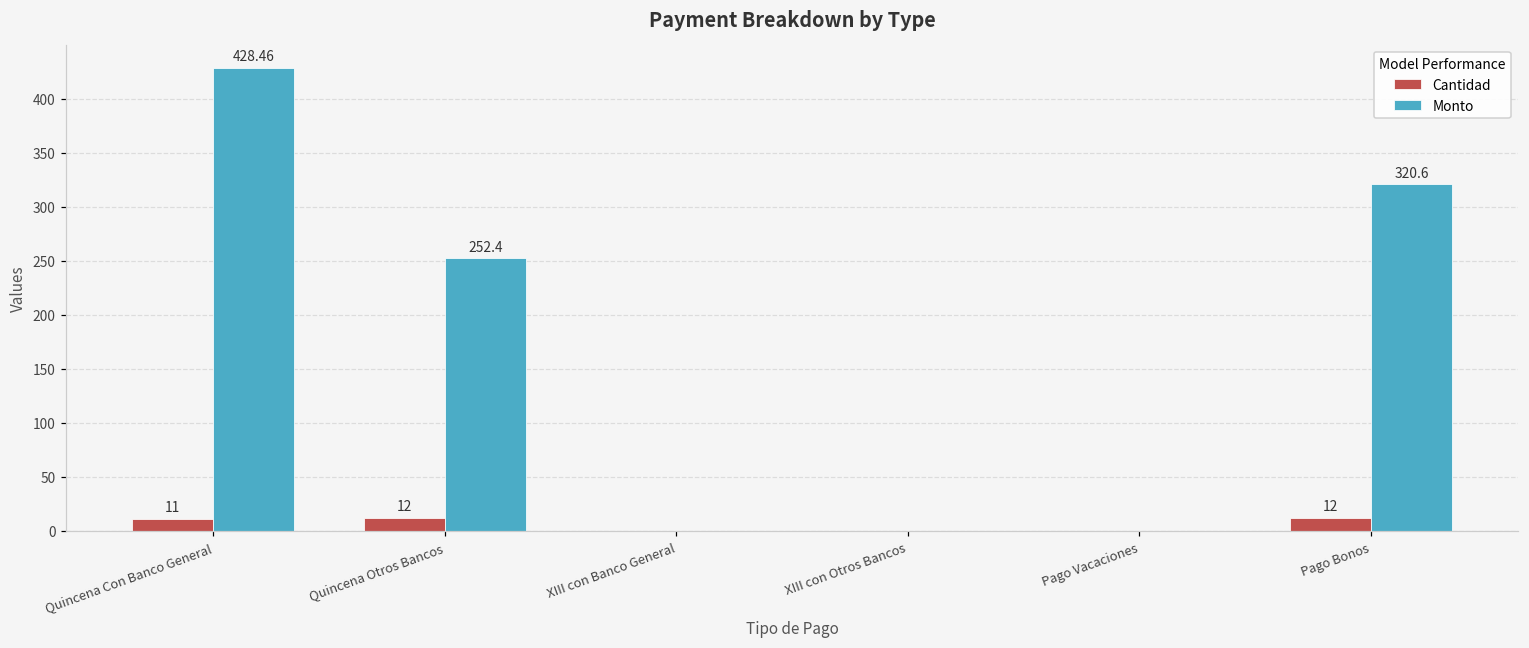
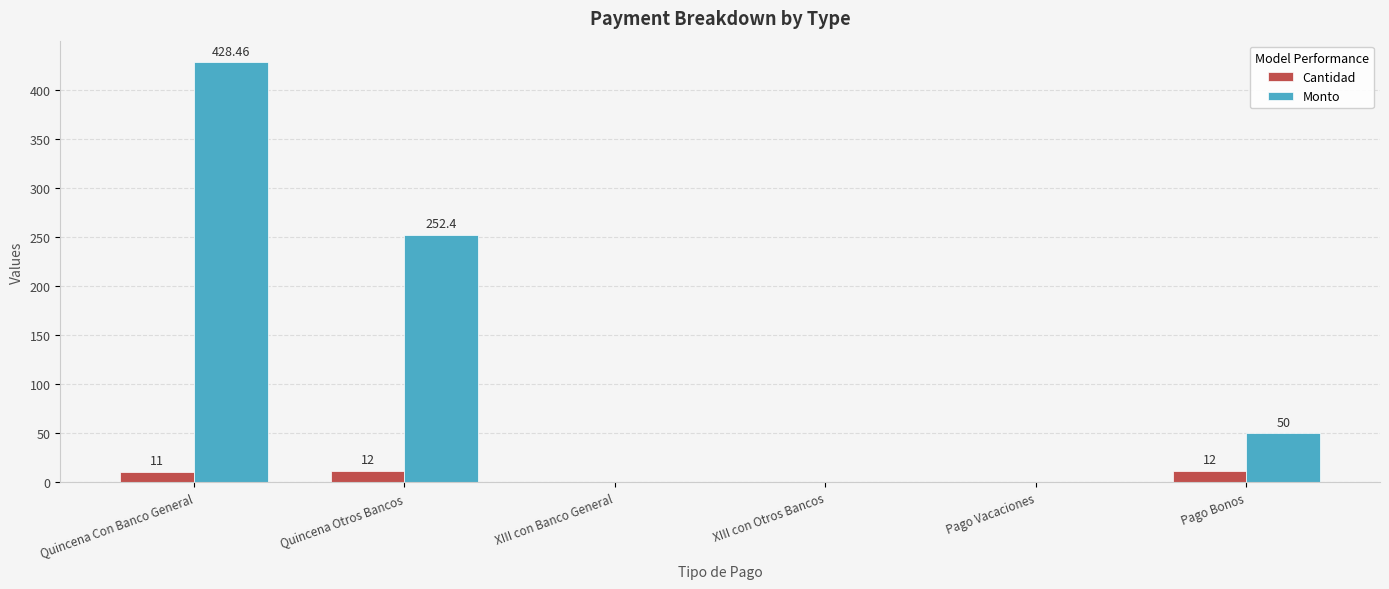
  {
    "Cantidad": {
      "Quincena Con Banco General": 11,
      "Quincena Otros Bancos": 12,
      "Pago Bonos": 12
    },
    "Monto": {
      "Quincena Con Banco General": 428.46,
      "Quincena Otros Bancos": 252.4,
-     "Pago Bonos": 320.6
+     "Pago Bonos": 50
    }
  }
